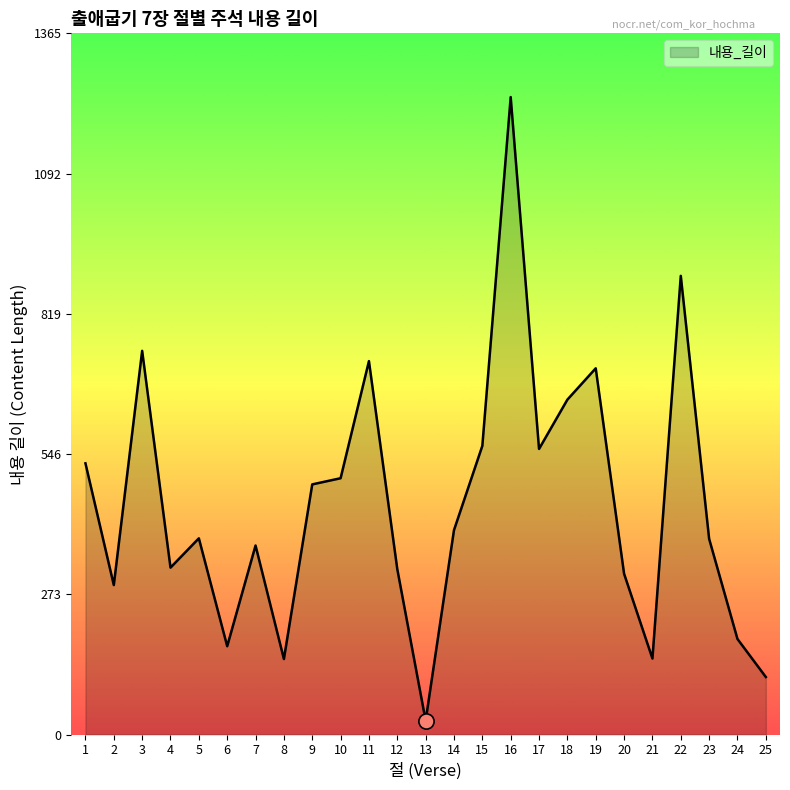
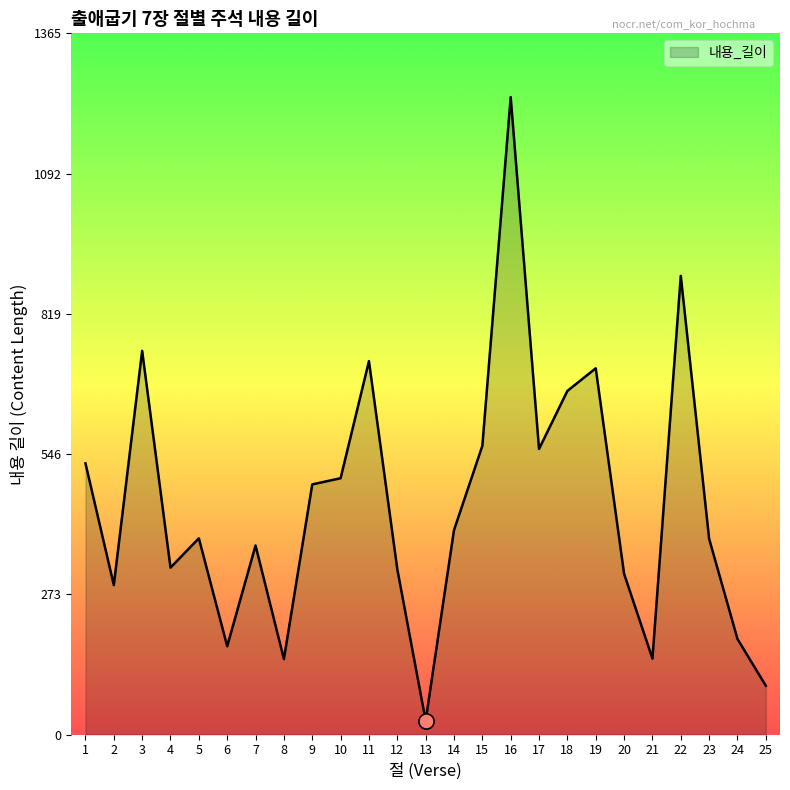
  {
    "내용_길이": {
      "1": 530,
      "2": 290,
      "3": 750,
      "4": 330,
      "5": 380,
      "6": 170,
      "7": 370,
      "8": 150,
      "9": 490,
      "10": 500,
      "11": 730,
      "12": 320,
      "14": 400,
      "15": 560,
      "16": 1240,
      "17": 560,
-     "18": 650,
+     "18": 670,
      "19": 710,
      "20": 310,
      "21": 150,
      "22": 890,
      "23": 380,
      "24": 190,
-     "25": 110
+     "25": 100
    }
  }
